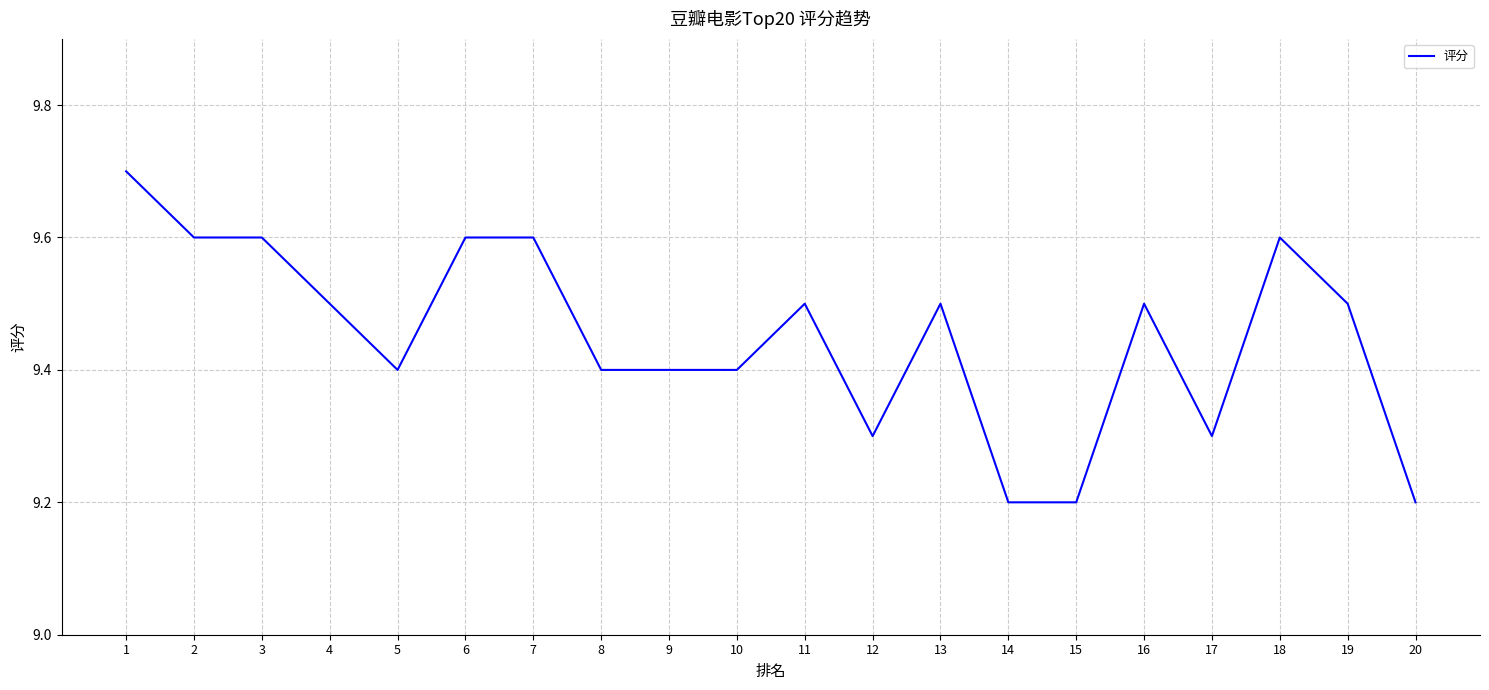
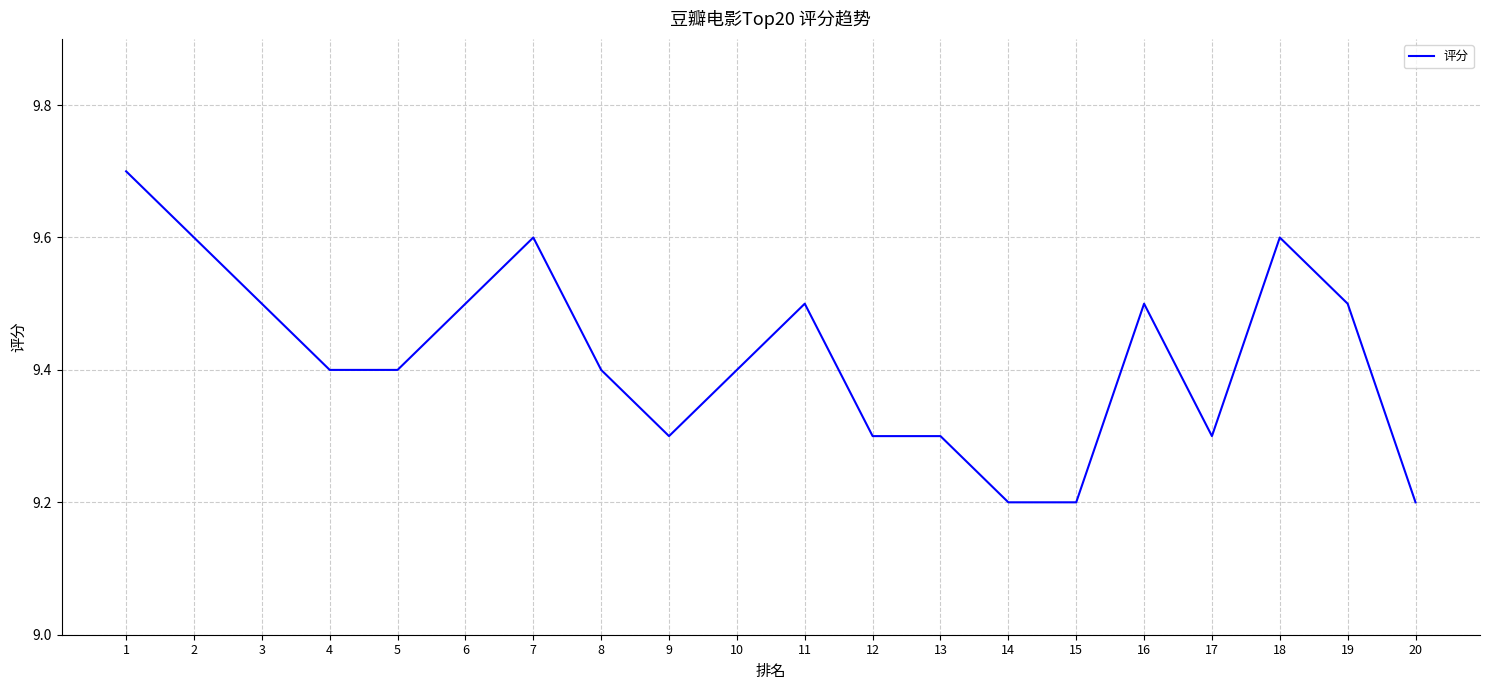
  {
    "1": 9.7,
    "2": 9.6,
-   "3": 9.6,
-   "4": 9.5,
+   "3": 9.5,
+   "4": 9.4,
    "5": 9.4,
-   "6": 9.6,
+   "6": 9.5,
    "7": 9.6,
    "8": 9.4,
-   "9": 9.4,
+   "9": 9.3,
    "10": 9.4,
    "11": 9.5,
    "12": 9.3,
-   "13": 9.5,
+   "13": 9.3,
    "14": 9.2,
    "15": 9.2,
    "16": 9.5,
    "17": 9.3,
    "18": 9.6,
    "19": 9.5,
    "20": 9.2
  }
